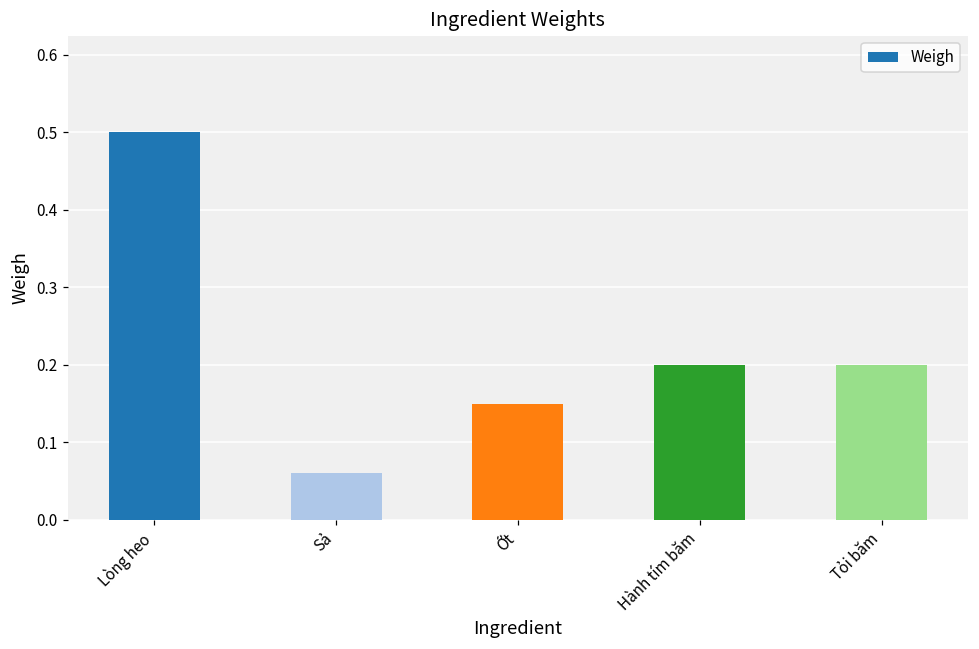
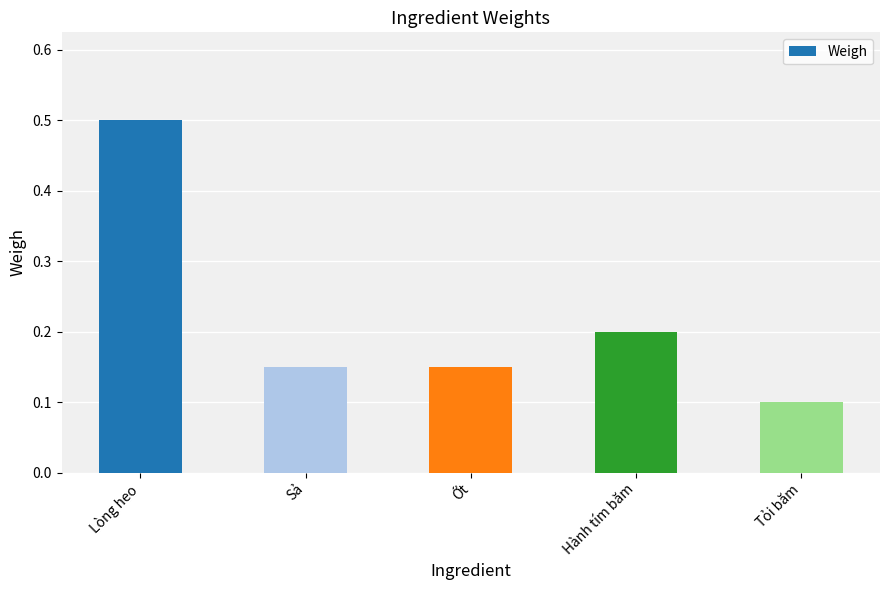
  {
    "Lòng heo": 0.50,
-   "Sả": 0.06,
+   "Sả": 0.15,
    "Ớt": 0.15,
    "Hành tím băm": 0.20,
-   "Tỏi băm": 0.2
+   "Tỏi băm": 0.1
  }
